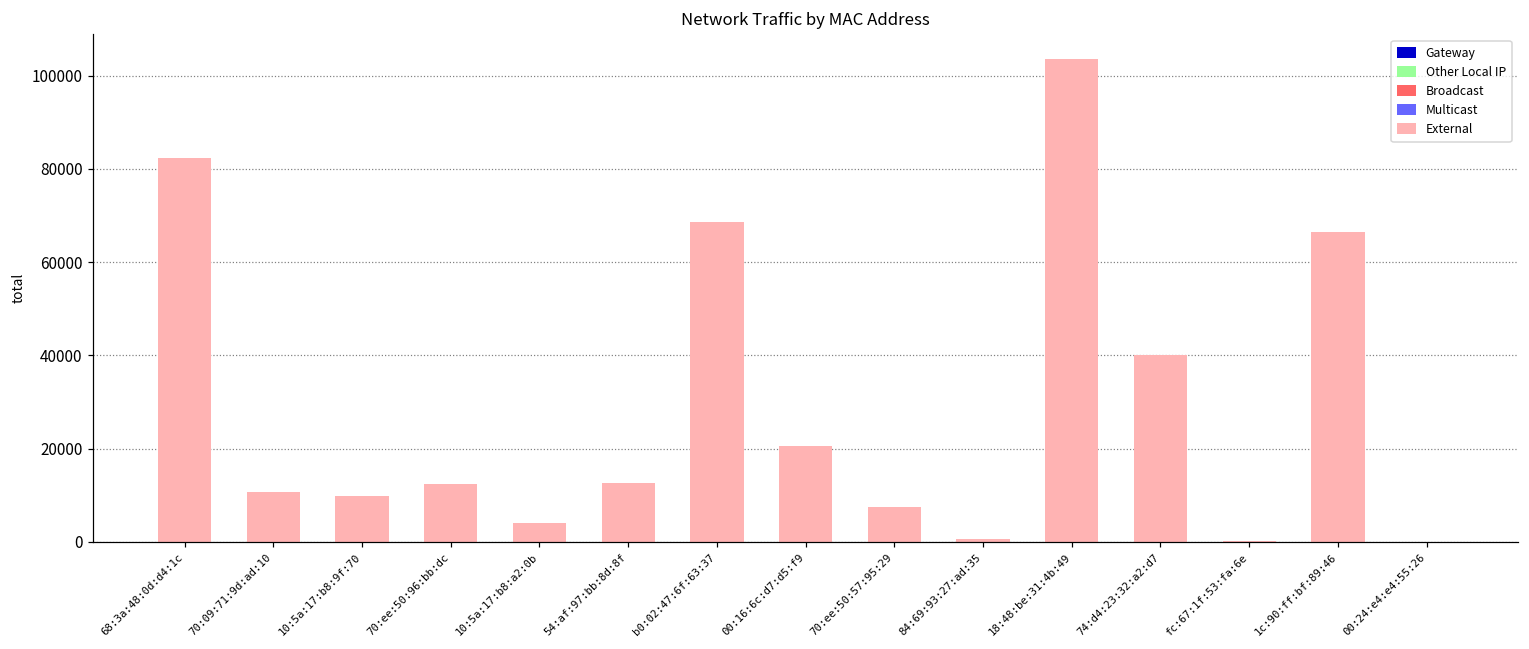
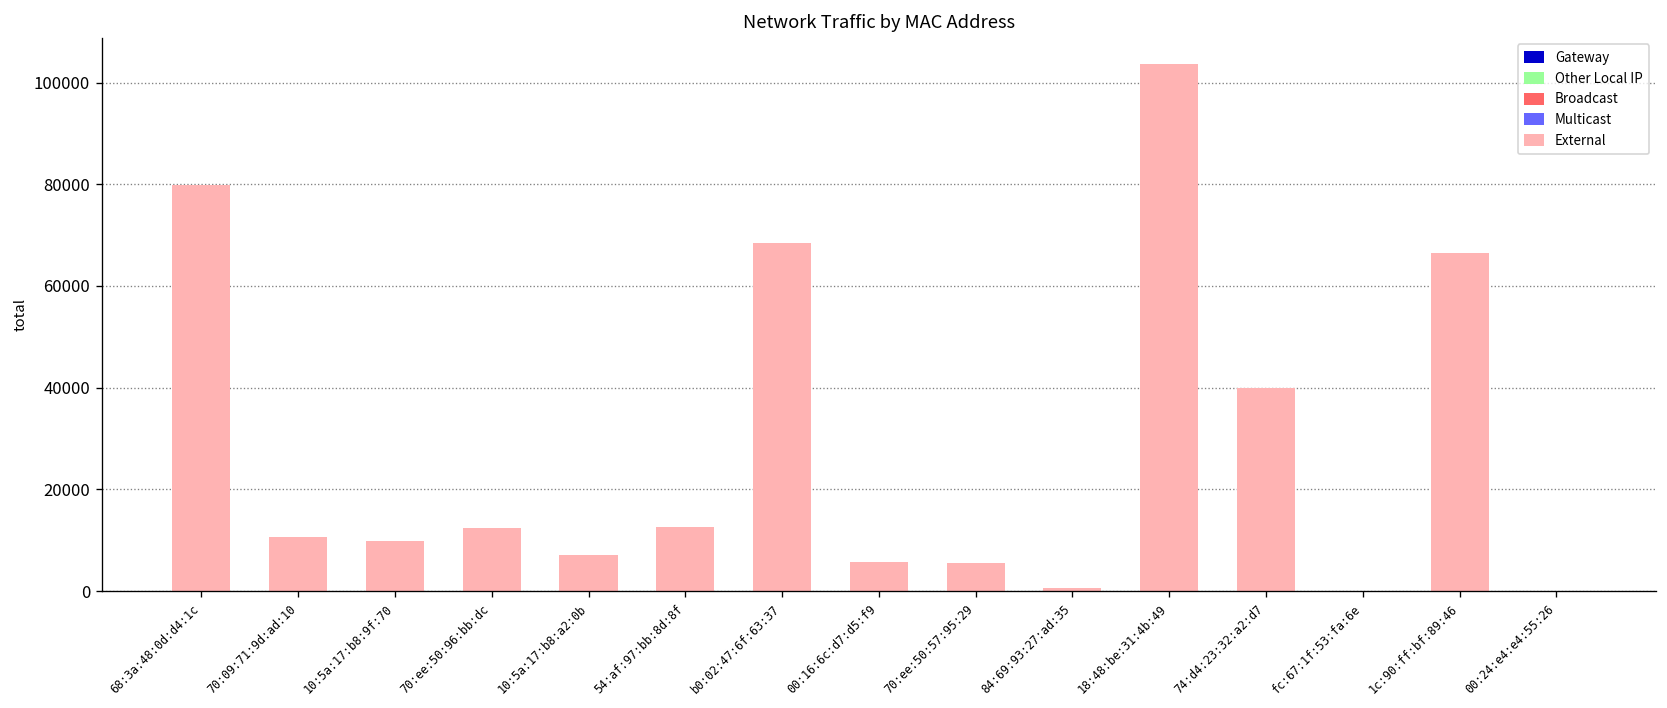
  {
    "Multicast": {
      "68:3a:48:0d:d4:1c": 0,
      "70:09:71:9d:ad:10": 0,
      "10:5a:17:b8:9f:70": 0,
      "70:ee:50:96:bb:dc": 0,
      "10:5a:17:b8:a2:0b": 0,
      "54:af:97:bb:8d:8f": 0,
      "b0:02:47:6f:63:37": 0,
      "00:16:6c:d7:d5:f9": 0,
      "70:ee:50:57:95:29": 0,
      "84:69:93:27:ad:35": 0,
      "18:48:be:31:4b:49": 0,
      "74:d4:23:32:a2:d7": 0,
      "fc:67:1f:53:fa:6e": 0,
      "1c:90:ff:bf:89:46": 0,
      "00:24:e4:e4:55:26": 0
    },
    "External": {
-     "68:3a:48:0d:d4:1c": 82000,
+     "68:3a:48:0d:d4:1c": 80000,
      "70:09:71:9d:ad:10": 11000,
      "10:5a:17:b8:9f:70": 10000,
      "70:ee:50:96:bb:dc": 12000,
-     "10:5a:17:b8:a2:0b": 4000,
+     "10:5a:17:b8:a2:0b": 7000,
      "54:af:97:bb:8d:8f": 13000,
      "b0:02:47:6f:63:37": 69000,
-     "00:16:6c:d7:d5:f9": 21000,
-     "70:ee:50:57:95:29": 7000,
+     "00:16:6c:d7:d5:f9": 6000,
+     "70:ee:50:57:95:29": 5000,
      "84:69:93:27:ad:35": 1000,
      "18:48:be:31:4b:49": 104000,
      "74:d4:23:32:a2:d7": 40000,
      "1c:90:ff:bf:89:46": 66000
    }
  }
